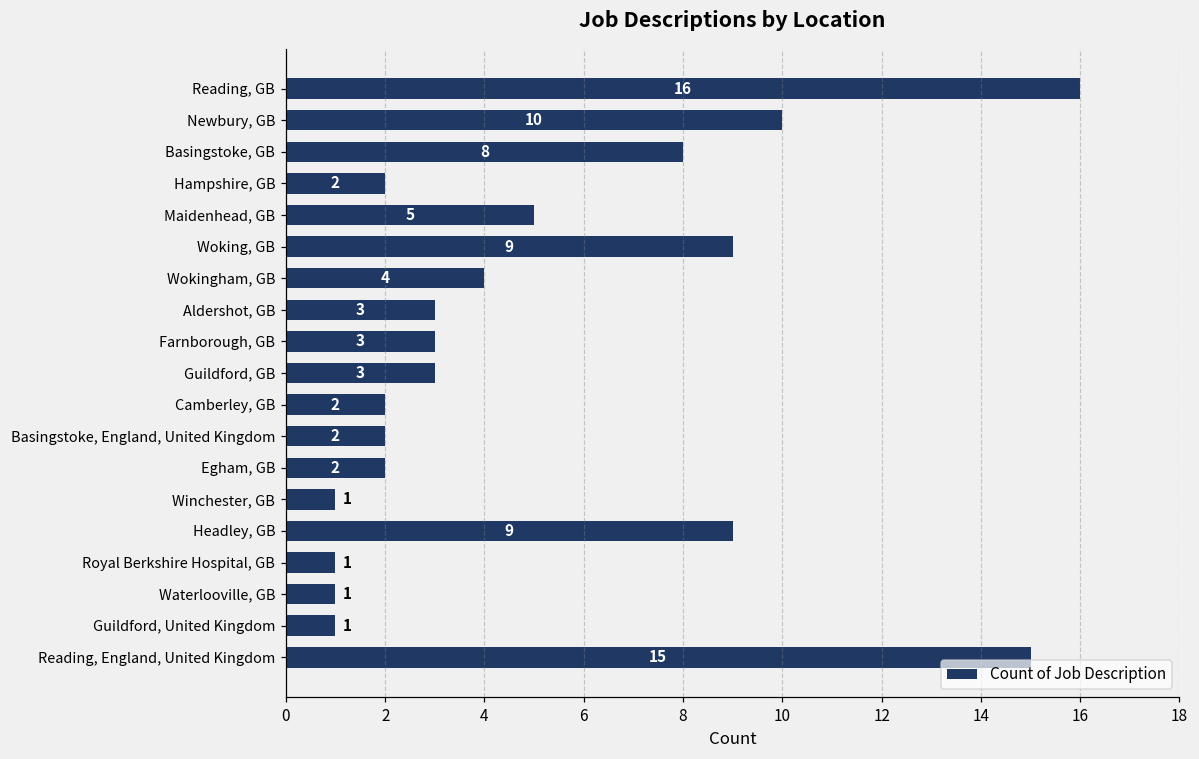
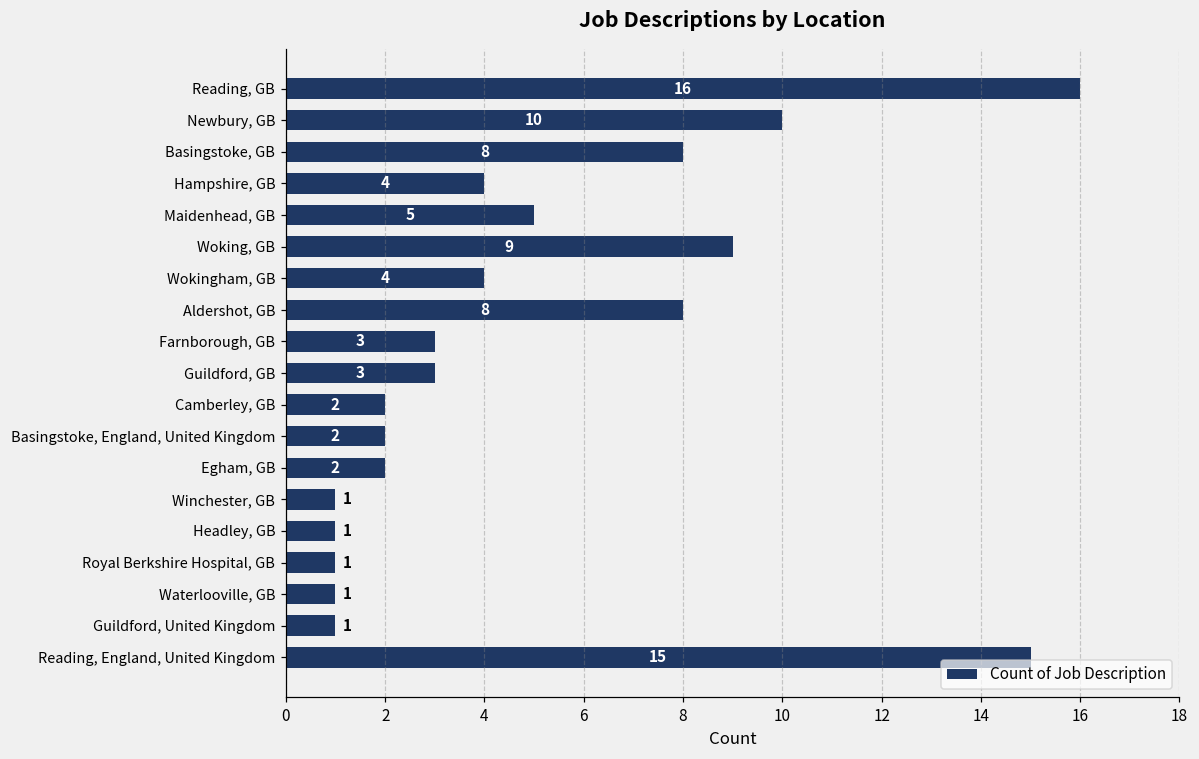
  {
    "Reading, GB": 16,
    "Newbury, GB": 10,
    "Basingstoke, GB": 8,
-   "Hampshire, GB": 2,
+   "Hampshire, GB": 4,
    "Maidenhead, GB": 5,
    "Woking, GB": 9,
    "Wokingham, GB": 4,
-   "Aldershot, GB": 3,
+   "Aldershot, GB": 8,
    "Farnborough, GB": 3,
    "Guildford, GB": 3,
    "Camberley, GB": 2,
    "Basingstoke, England, United Kingdom": 2,
    "Egham, GB": 2,
    "Winchester, GB": 1,
-   "Headley, GB": 9,
+   "Headley, GB": 1,
    "Royal Berkshire Hospital, GB": 1,
    "Waterlooville, GB": 1,
    "Guildford, United Kingdom": 1,
    "Reading, England, United Kingdom": 15
  }
